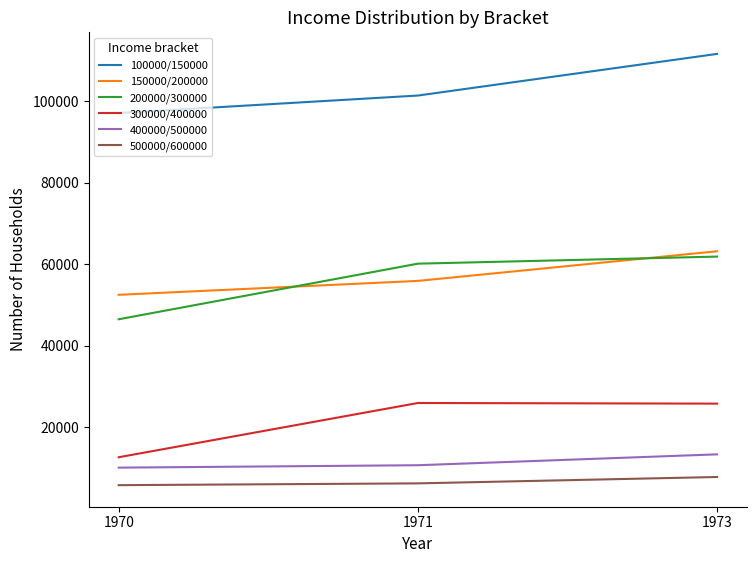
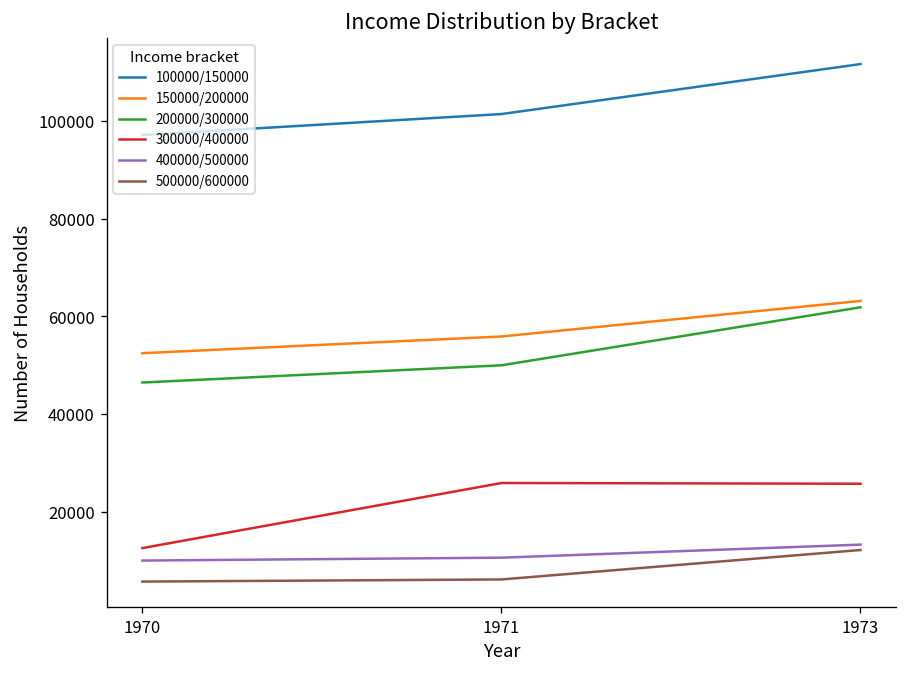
  {
    "100000/150000": {
      "1971": 101000,
      "1973": 112000
    },
    "150000/200000": {
      "1970": 53000,
      "1971": 56000,
      "1973": 63000
    },
    "200000/300000": {
      "1970": 47000,
-     "1971": 60000,
+     "1971": 50000,
      "1973": 62000
    },
    "300000/400000": {
      "1970": 13000,
      "1971": 26000,
      "1973": 26000
    },
    "400000/500000": {
      "1970": 10000,
      "1971": 11000,
      "1973": 13000
    },
    "500000/600000": {
      "1970": 6000,
      "1971": 6000,
-     "1973": 8000
+     "1973": 12000
    }
  }
